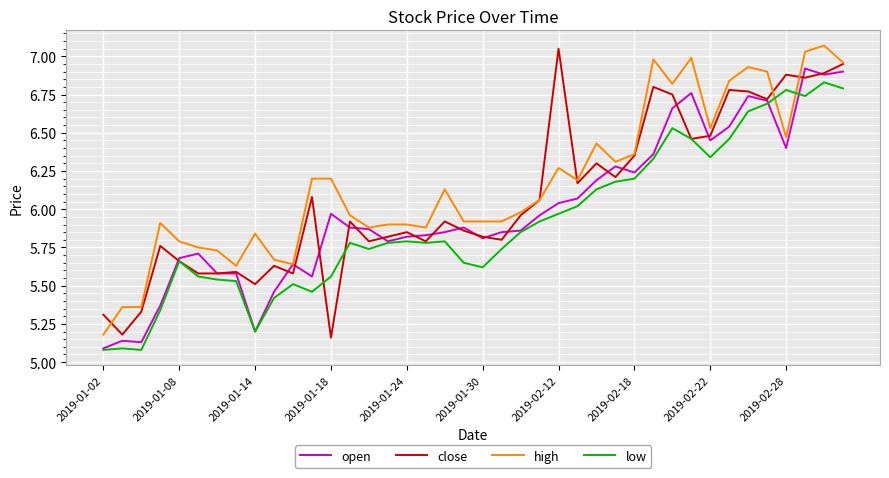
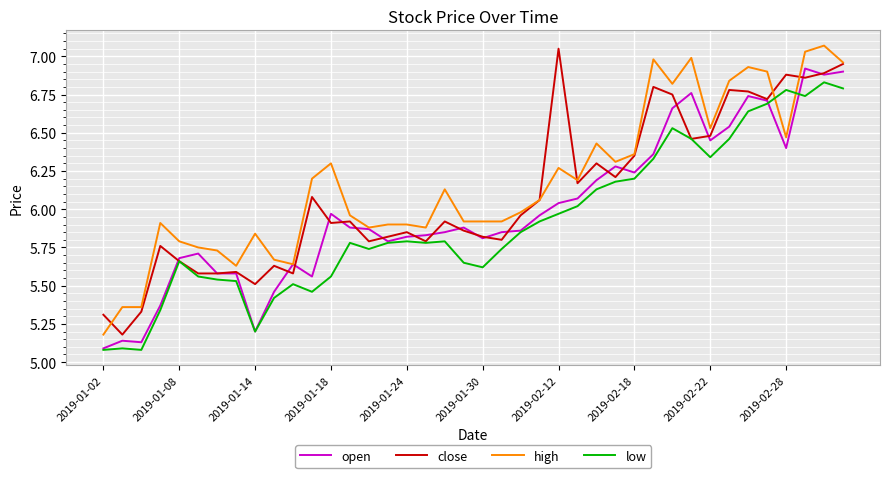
  {
    "open": {
      "2019-01-08": 5.68,
      "2019-01-18": 5.97,
      "2019-01-24": 5.82,
      "2019-02-12": 6.04,
      "2019-02-18": 6.24,
      "2019-02-22": 6.45,
      "2019-02-28": 6.40
    },
    "close": {
      "2019-01-02": 5.31,
      "2019-01-14": 5.51,
-     "2019-01-18": 5.16,
+     "2019-01-18": 5.91,
      "2019-01-24": 5.85,
      "2019-02-12": 7.05,
      "2019-02-22": 6.48,
      "2019-02-28": 6.88
    },
    "high": {
      "2019-01-02": 5.18,
      "2019-01-08": 5.8,
      "2019-01-14": 5.84,
-     "2019-01-18": 6.2,
+     "2019-01-18": 6.3,
      "2019-01-24": 5.9,
      "2019-01-30": 5.92,
      "2019-02-12": 6.27,
      "2019-02-22": 6.53,
      "2019-02-28": 6.47
    },
    "low": {
      "2019-01-18": 5.56,
      "2019-01-24": 5.79,
      "2019-01-30": 5.62,
      "2019-02-12": 5.97,
      "2019-02-18": 6.20,
      "2019-02-22": 6.34,
      "2019-02-28": 6.78
    }
  }
